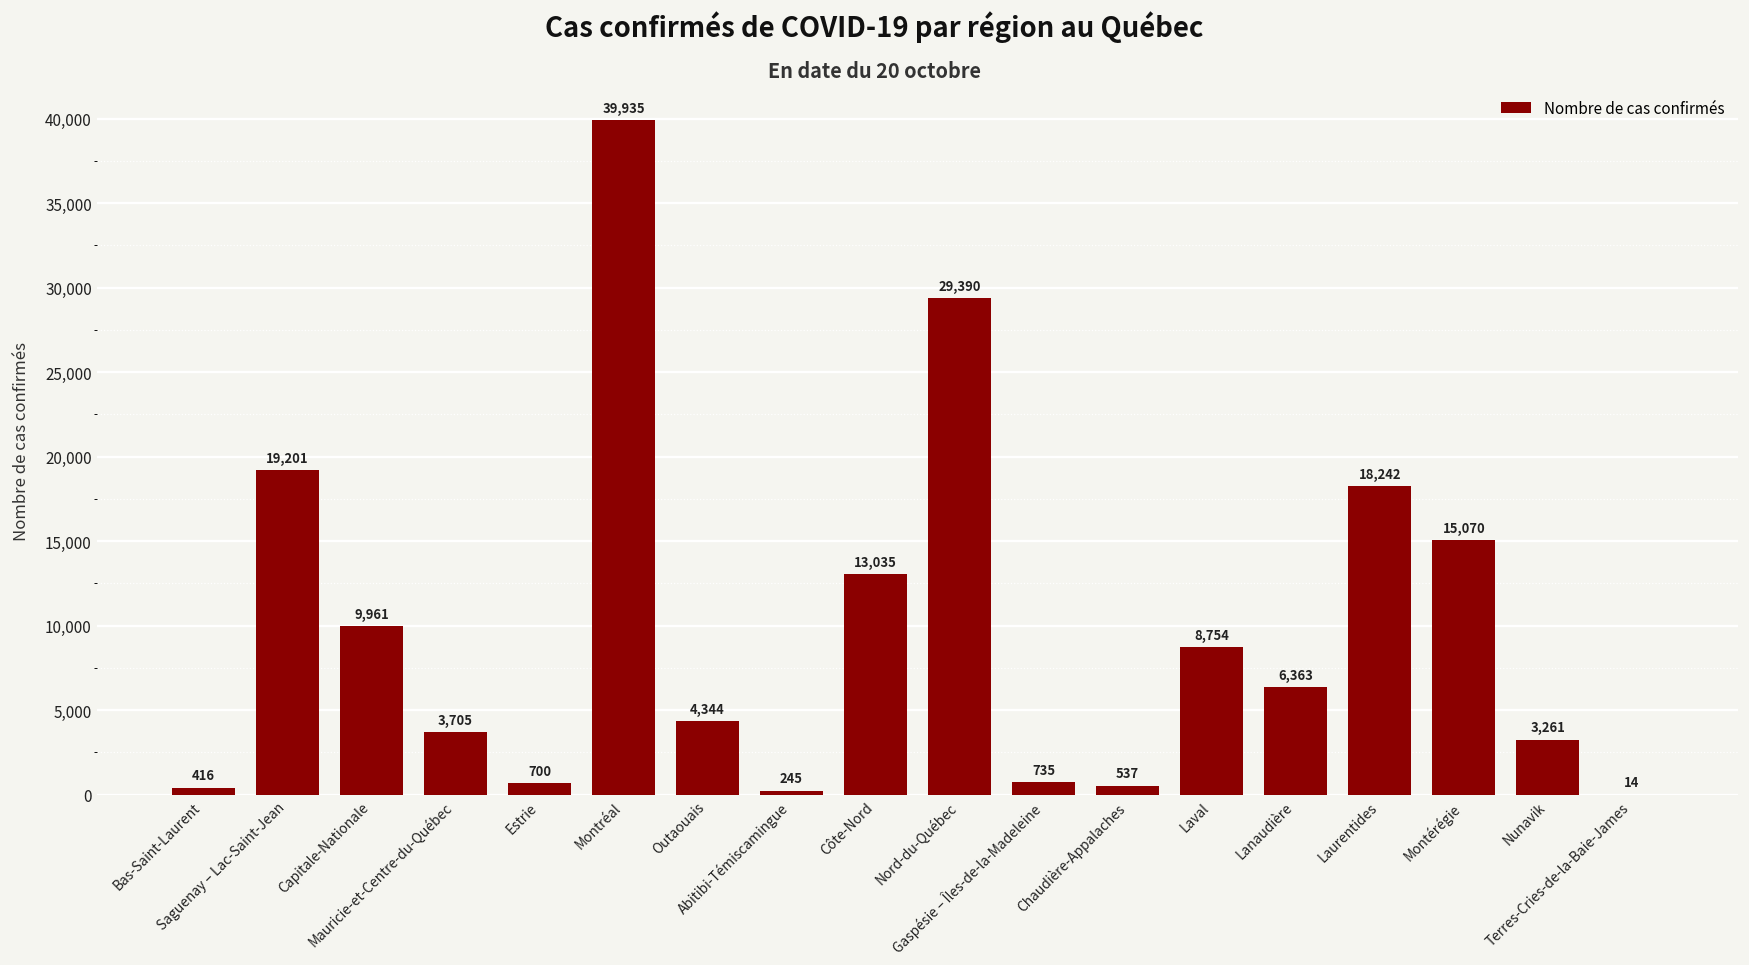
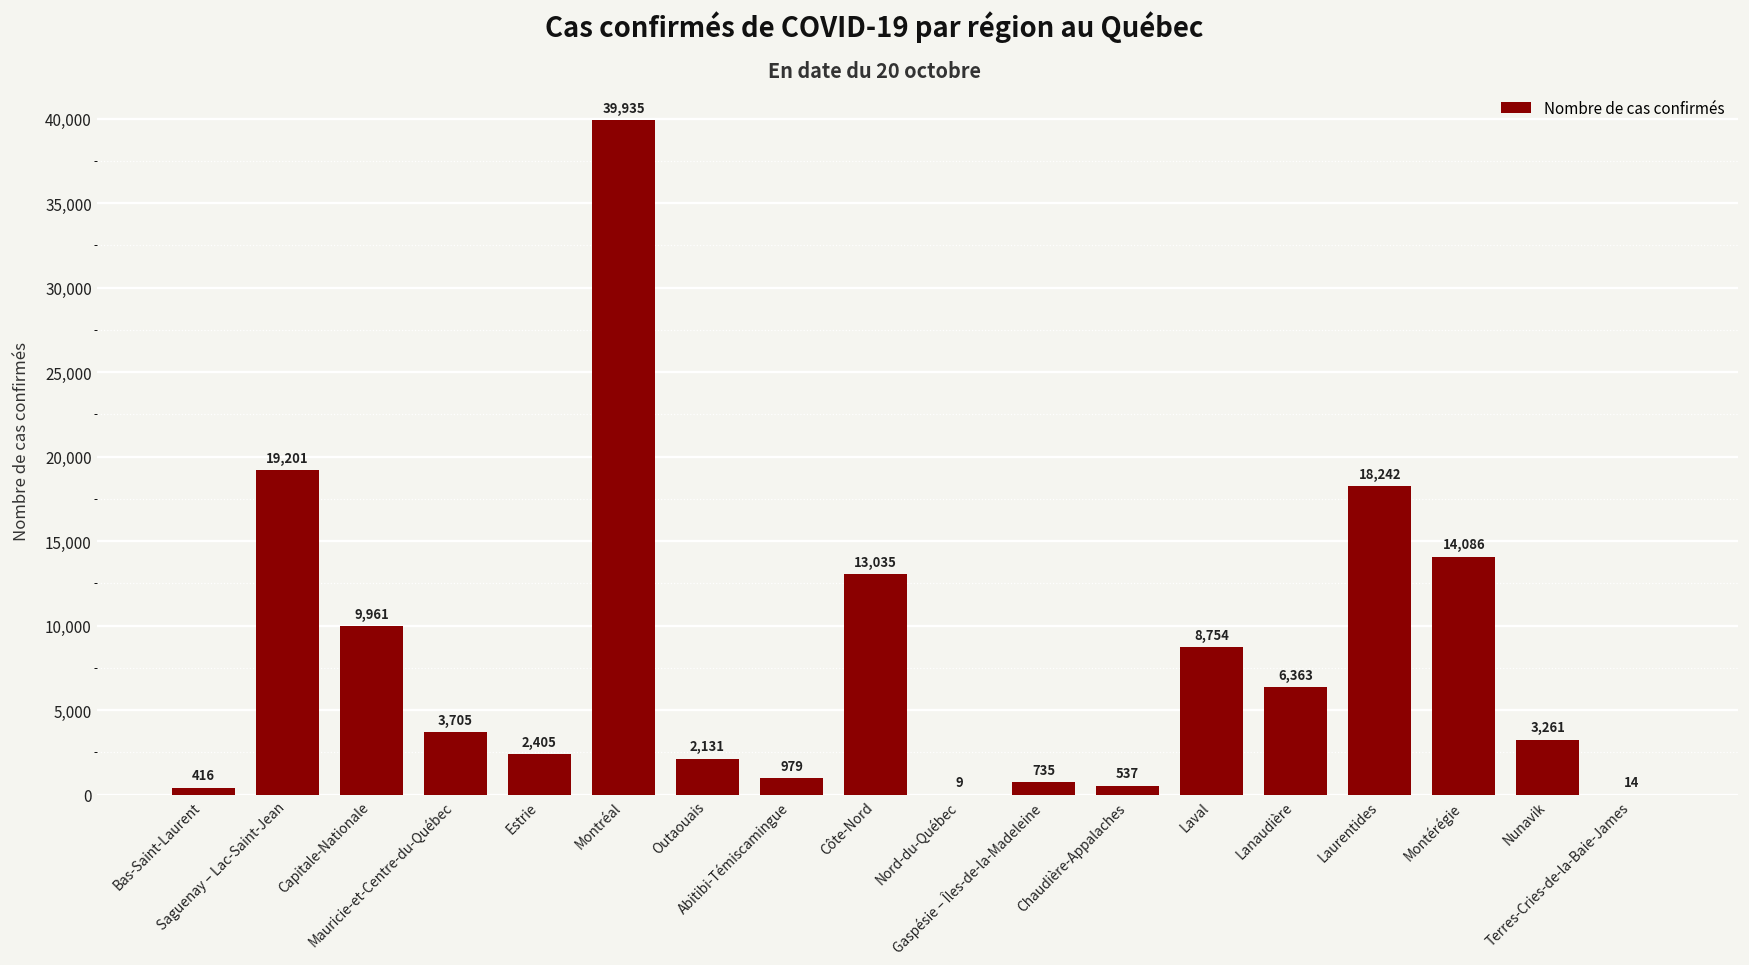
  {
    "Bas-Saint-Laurent": "416",
    "Saguenay – Lac-Saint-Jean": "19,201",
    "Capitale-Nationale": "9,961",
    "Mauricie-et-Centre-du-Québec": "3,705",
-   "Estrie": "700",
+   "Estrie": "2,405",
    "Montréal": "39,935",
-   "Outaouais": "4,344",
-   "Abitibi-Témiscamingue": "245",
+   "Outaouais": "2,131",
+   "Abitibi-Témiscamingue": "979",
    "Côte-Nord": "13,035",
-   "Nord-du-Québec": "29,390",
+   "Nord-du-Québec": "9",
    "Gaspésie – Îles-de-la-Madeleine": "735",
    "Chaudière-Appalaches": "537",
    "Laval": "8,754",
    "Lanaudière": "6,363",
    "Laurentides": "18,242",
-   "Montérégie": "15,070",
+   "Montérégie": "14,086",
    "Nunavik": "3,261",
    "Terres-Cries-de-la-Baie-James": "14"
  }
